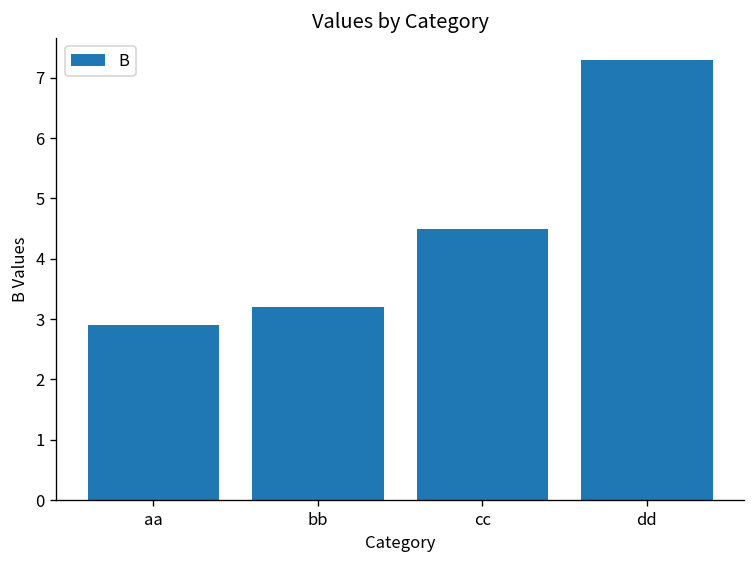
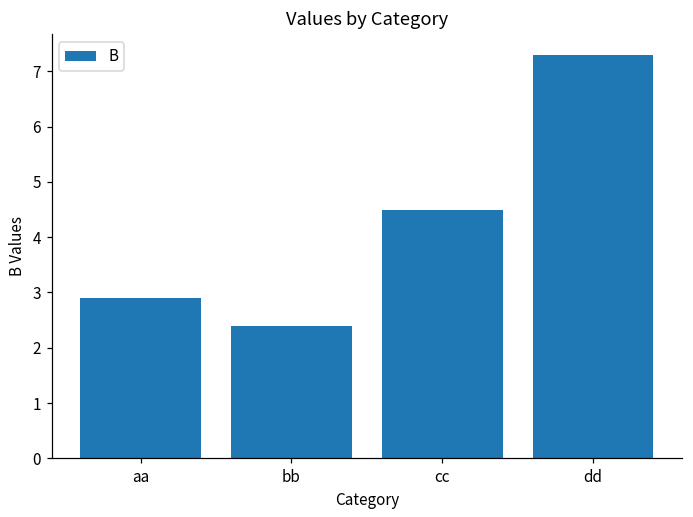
  {
    "aa": 2.9,
-   "bb": 3.2,
+   "bb": 2.4,
    "cc": 4.5,
    "dd": 7.3
  }
